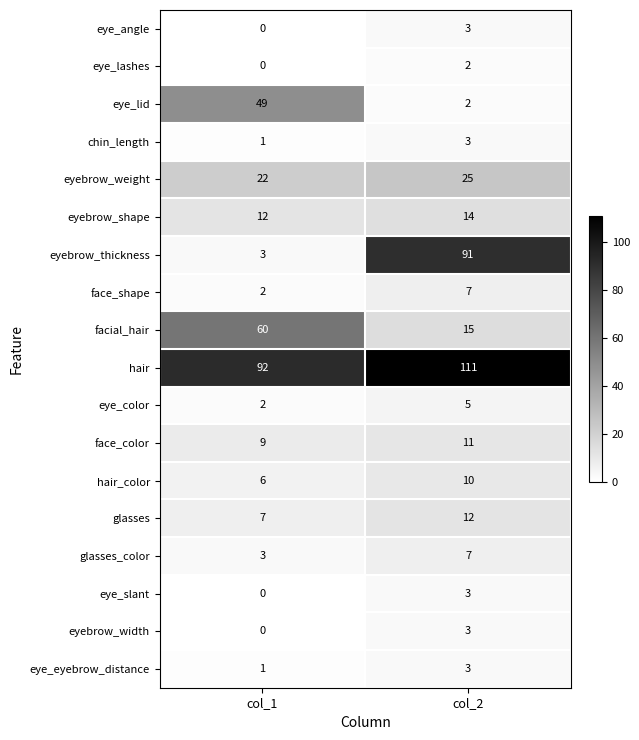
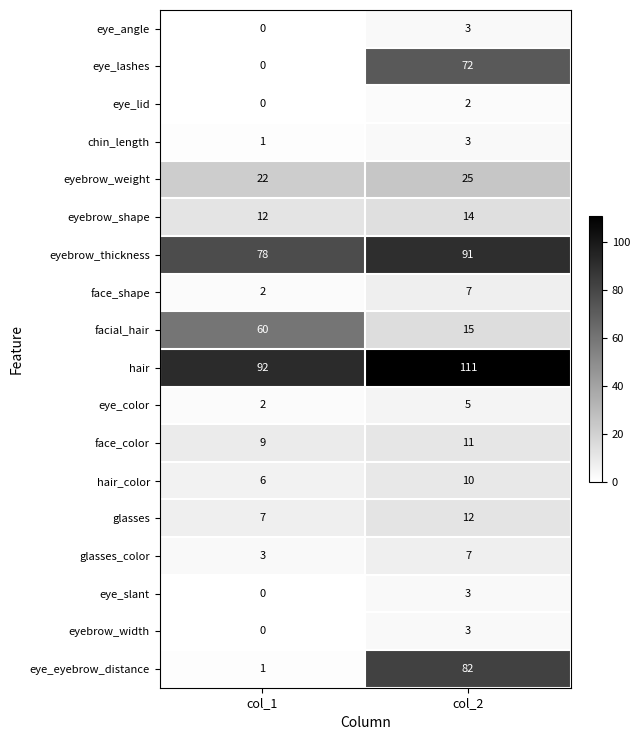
  {
    "eye_angle": {
      "col_1": 0,
      "col_2": 3
    },
    "eye_lashes": {
      "col_1": 0,
-     "col_2": 2
+     "col_2": 72
    },
    "eye_lid": {
-     "col_1": 49,
+     "col_1": 0,
      "col_2": 2
    },
    "chin_length": {
      "col_1": 1,
      "col_2": 3
    },
    "eyebrow_weight": {
      "col_1": 22,
      "col_2": 25
    },
    "eyebrow_shape": {
      "col_1": 12,
      "col_2": 14
    },
    "eyebrow_thickness": {
-     "col_1": 3,
+     "col_1": 78,
      "col_2": 91
    },
    "face_shape": {
      "col_1": 2,
      "col_2": 7
    },
    "facial_hair": {
      "col_1": 60,
      "col_2": 15
    },
    "hair": {
      "col_1": 92,
      "col_2": 111
    },
    "eye_color": {
      "col_1": 2,
      "col_2": 5
    },
    "face_color": {
      "col_1": 9,
      "col_2": 11
    },
    "hair_color": {
      "col_1": 6,
      "col_2": 10
    },
    "glasses": {
      "col_1": 7,
      "col_2": 12
    },
    "glasses_color": {
      "col_1": 3,
      "col_2": 7
    },
    "eye_slant": {
      "col_1": 0,
      "col_2": 3
    },
    "eyebrow_width": {
      "col_1": 0,
      "col_2": 3
    },
    "eye_eyebrow_distance": {
      "col_1": 1,
-     "col_2": 3
+     "col_2": 82
    }
  }
